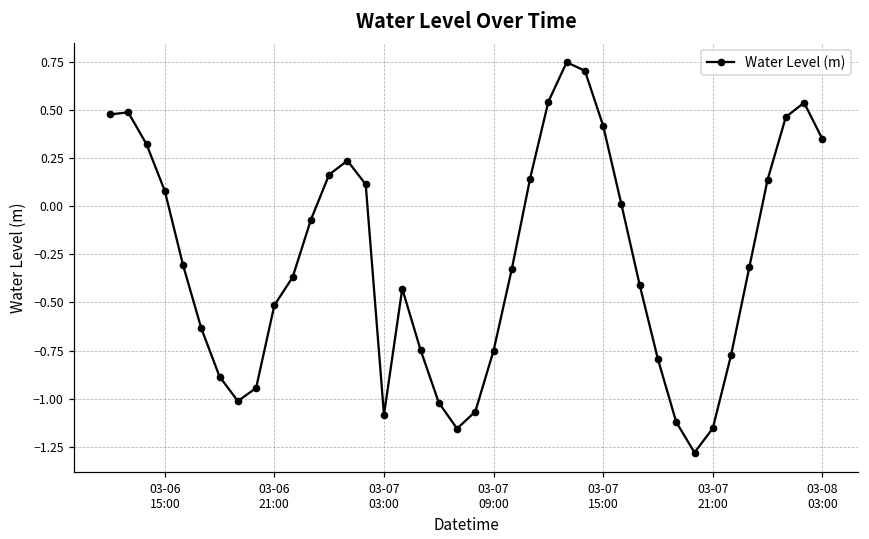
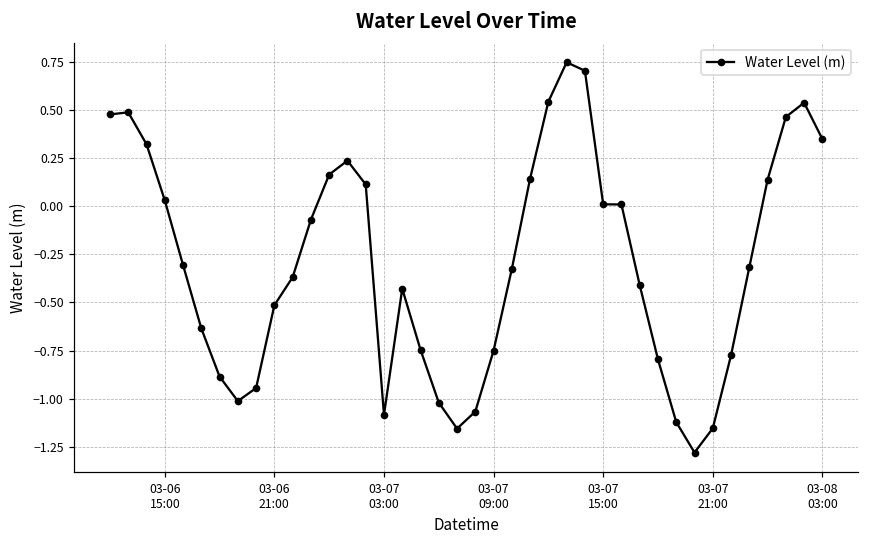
  {
-   "03-06 15:00": 0.08,
+   "03-06 15:00": 0.03,
    "03-06 21:00": -0.52,
    "03-07 03:00": -1.08,
    "03-07 09:00": -0.75,
-   "03-07 15:00": 0.42,
+   "03-07 15:00": 0.01,
    "03-07 21:00": -1.15,
    "03-08 03:00": 0.35
  }
